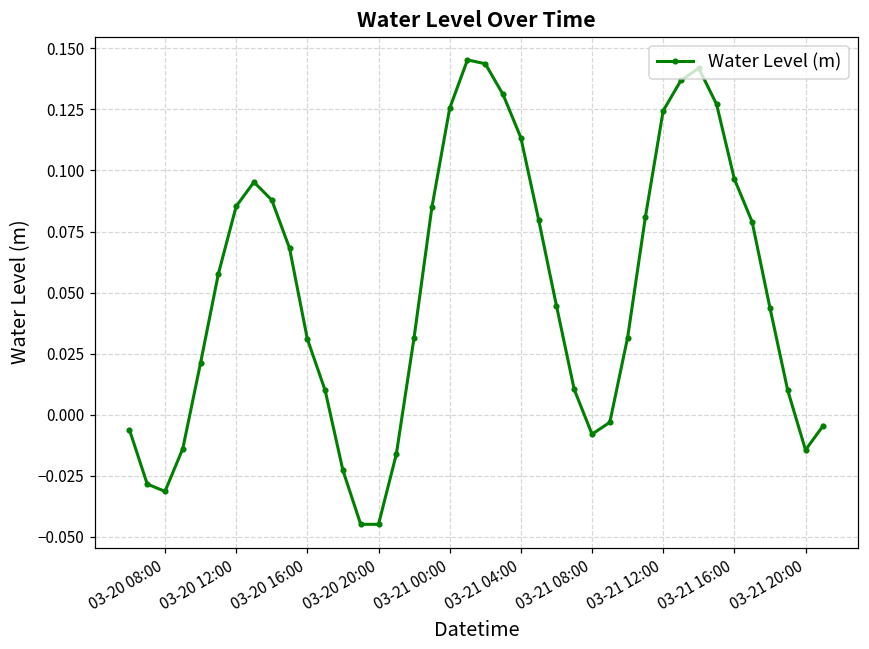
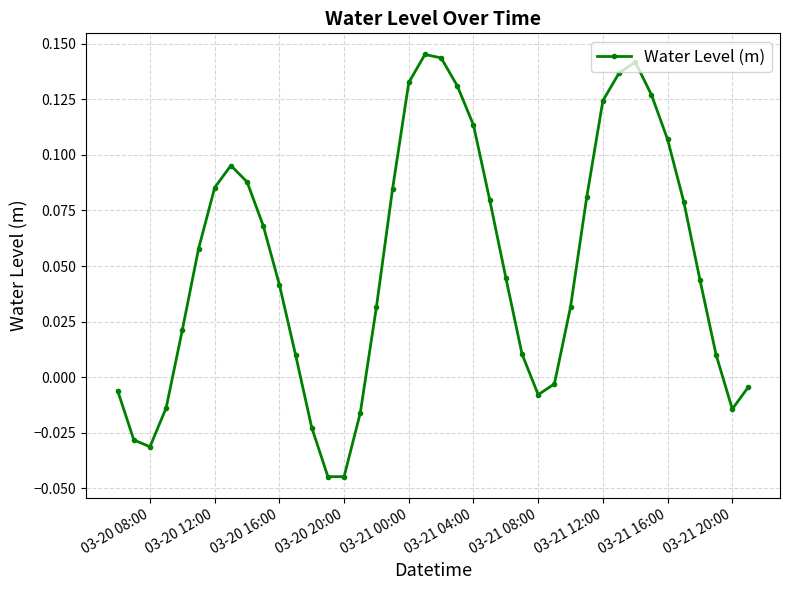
  {
    "03-20 08:00": -0.031,
    "03-20 12:00": 0.085,
-   "03-20 16:00": 0.031,
+   "03-20 16:00": 0.042,
    "03-20 20:00": -0.045,
-   "03-21 00:00": 0.125,
+   "03-21 00:00": 0.133,
    "03-21 04:00": 0.113,
    "03-21 08:00": -0.008,
    "03-21 12:00": 0.124,
-   "03-21 16:00": 0.097,
+   "03-21 16:00": 0.107,
    "03-21 20:00": -0.014
  }
